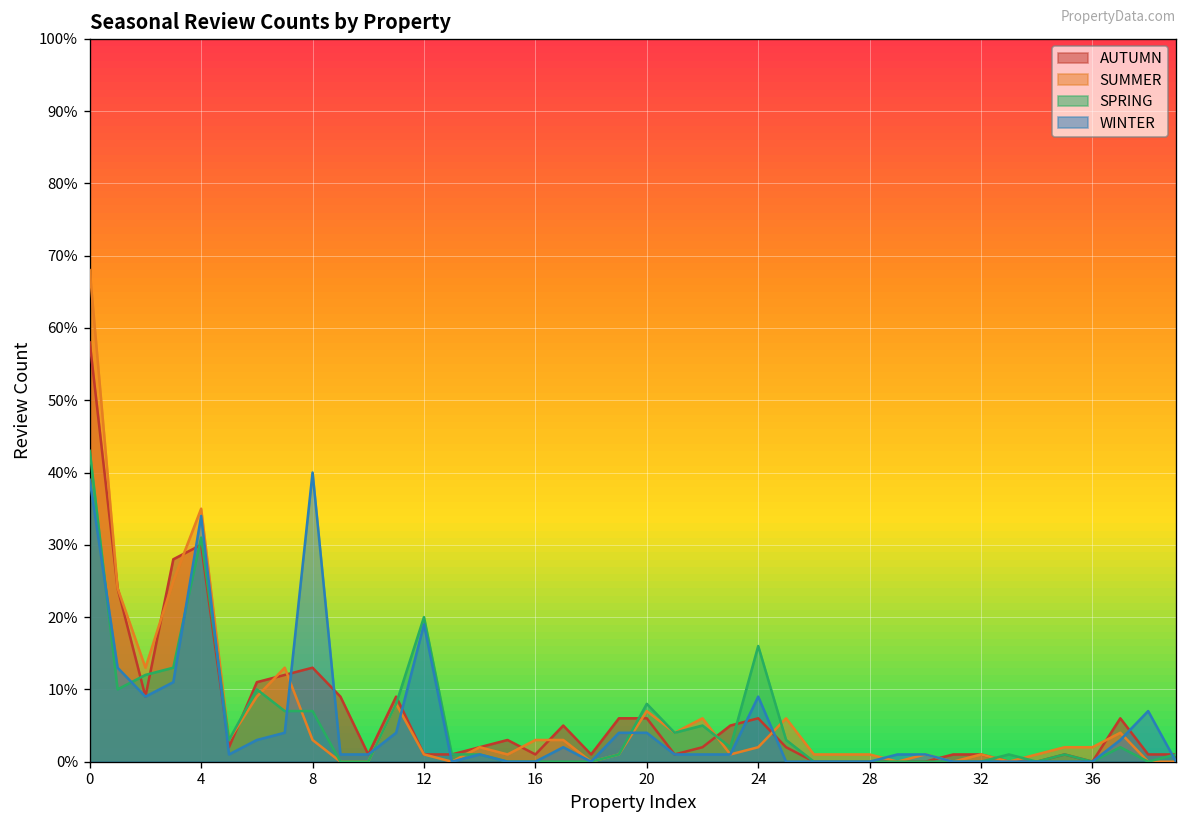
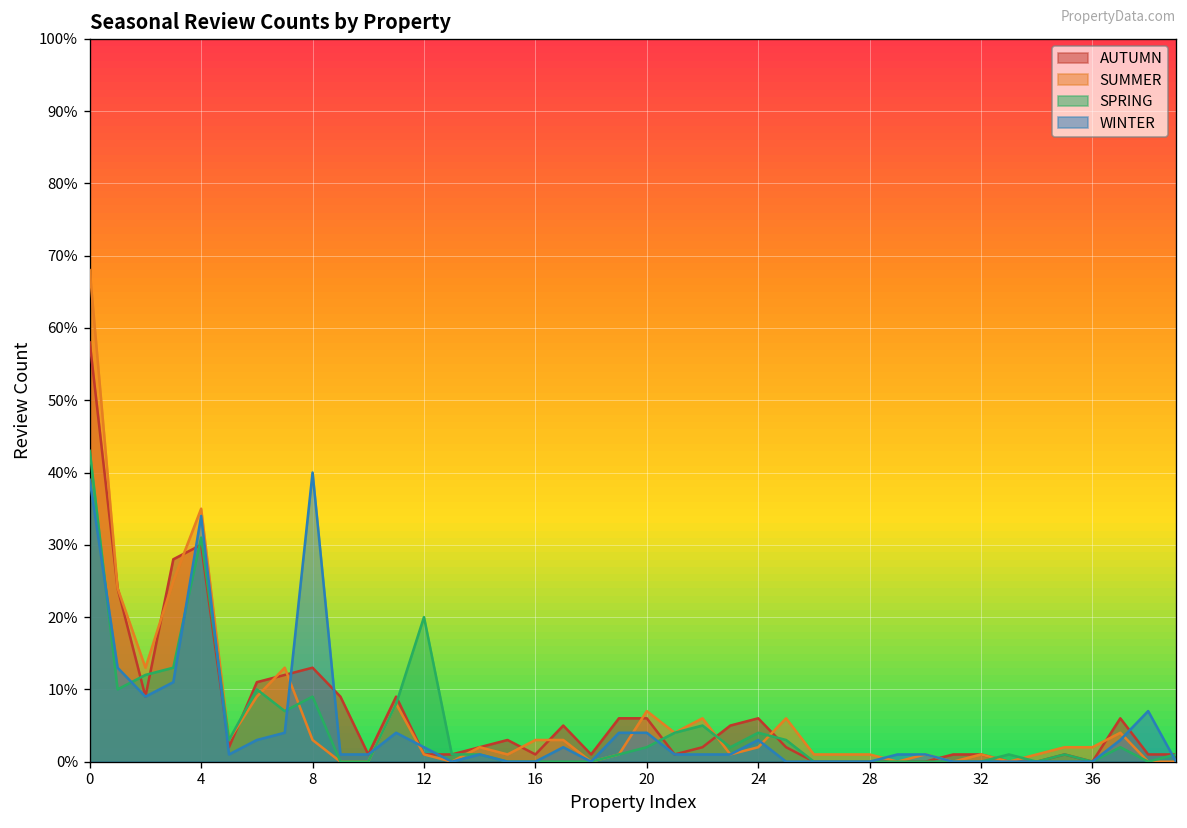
  {
    "SPRING": {
      "0": "43%",
      "4": "31%",
-     "8": "7%",
+     "8": "9%",
      "12": "20%",
-     "20": "8%",
-     "24": "16%"
+     "20": "2%",
+     "24": "4%"
    },
    "WINTER": {
      "0": "39%",
      "4": "34%",
      "8": "40%",
-     "12": "19%",
+     "12": "2%",
      "20": "4%",
-     "24": "9%"
+     "24": "3%"
    }
  }
